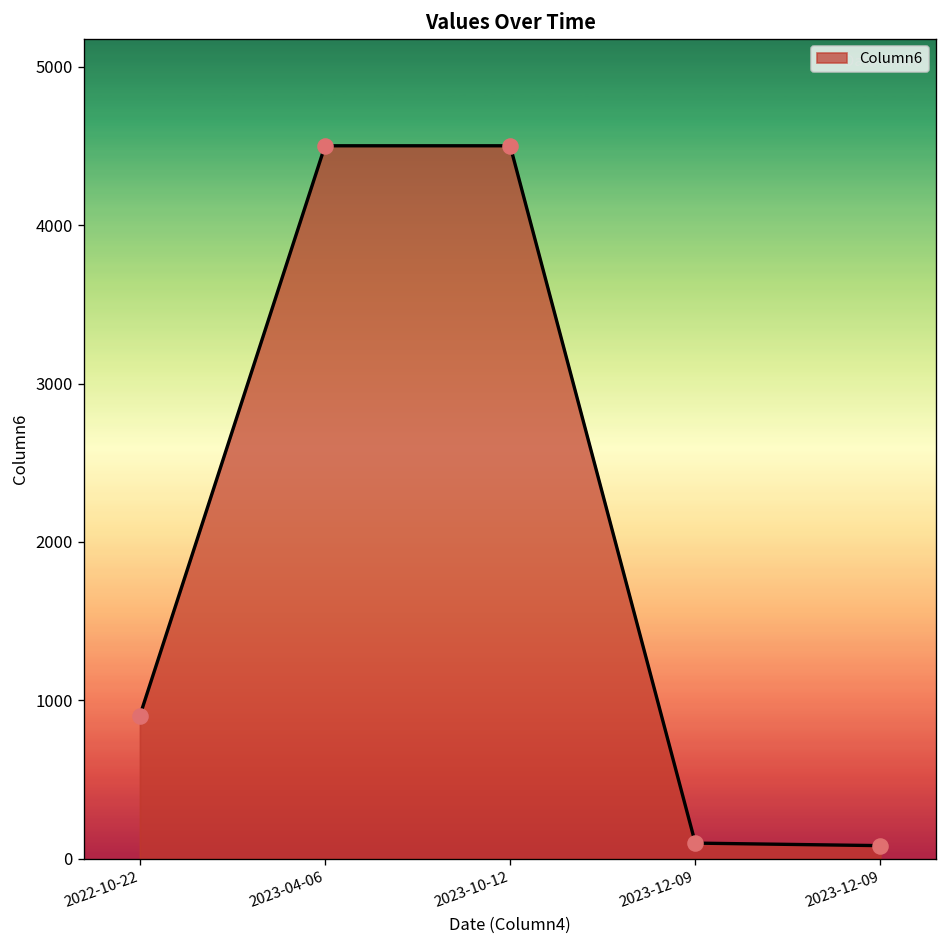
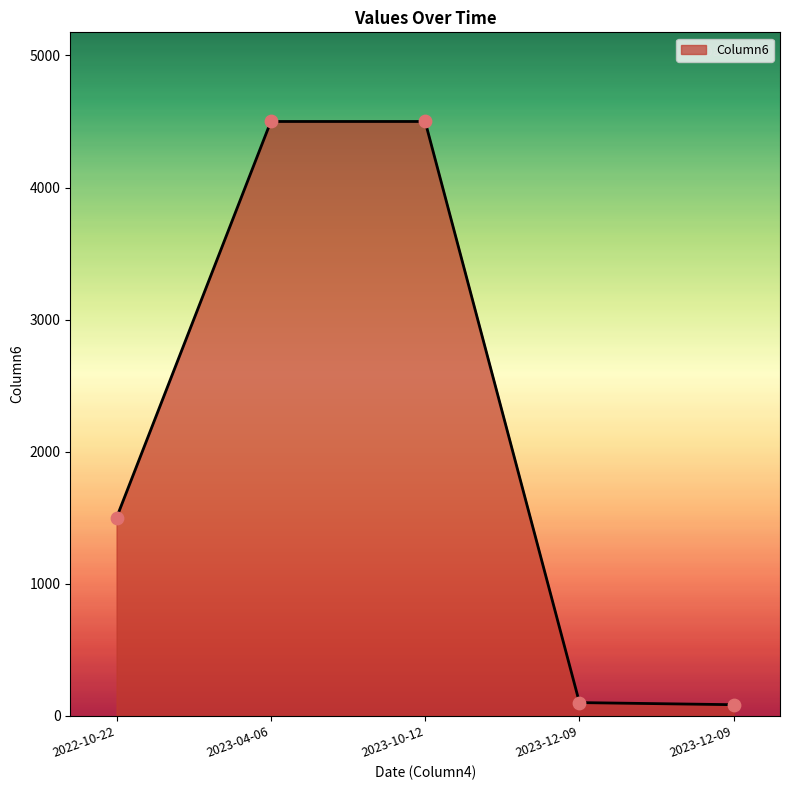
  {
-   "2022-10-22": 900,
+   "2022-10-22": 1500,
    "2023-04-06": 4500,
    "2023-10-12": 4500
  }
